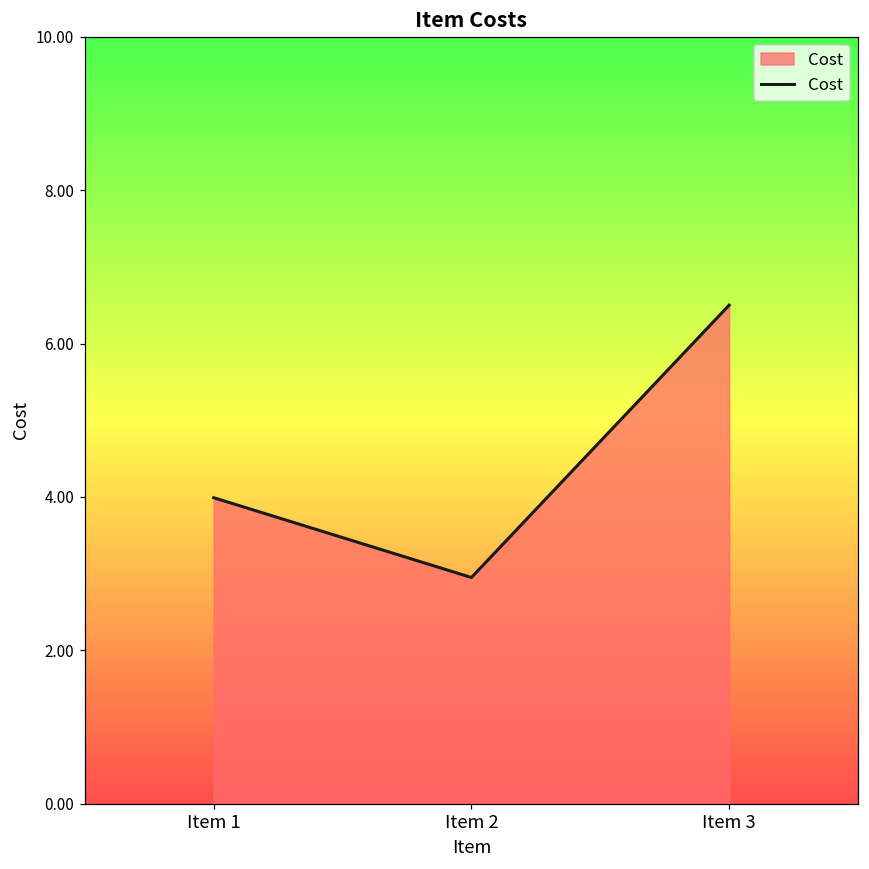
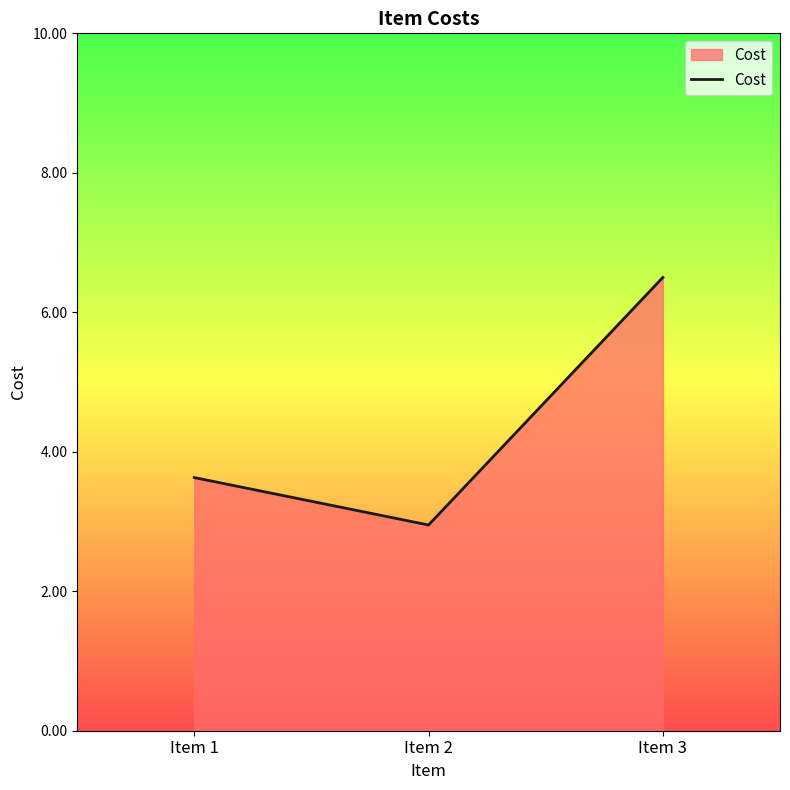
  {
-   "Item 1": 4.0,
+   "Item 1": 3.6,
    "Item 2": 3.0,
    "Item 3": 6.5
  }
